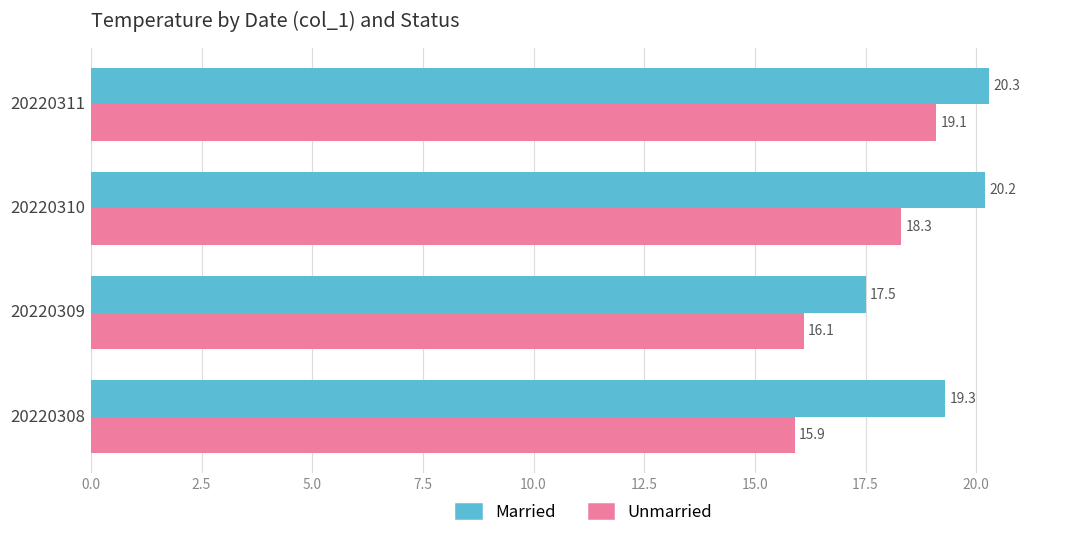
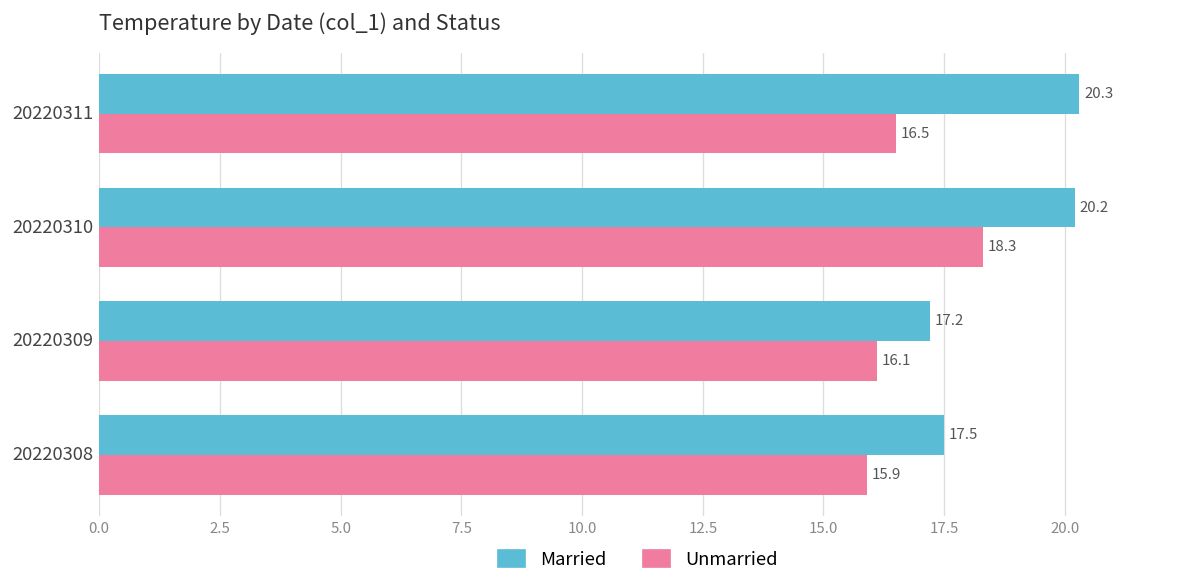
  {
    "Married": {
      "20220311": 20.3,
      "20220310": 20.2,
-     "20220309": 17.5,
-     "20220308": 19.3
+     "20220309": 17.2,
+     "20220308": 17.5
    },
    "Unmarried": {
-     "20220311": 19.1,
+     "20220311": 16.5,
      "20220310": 18.3,
      "20220309": 16.1,
      "20220308": 15.9
    }
  }
